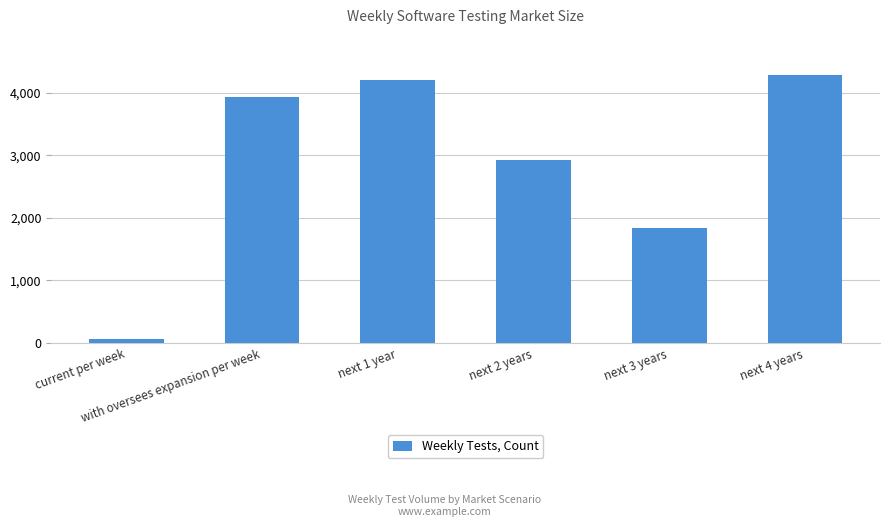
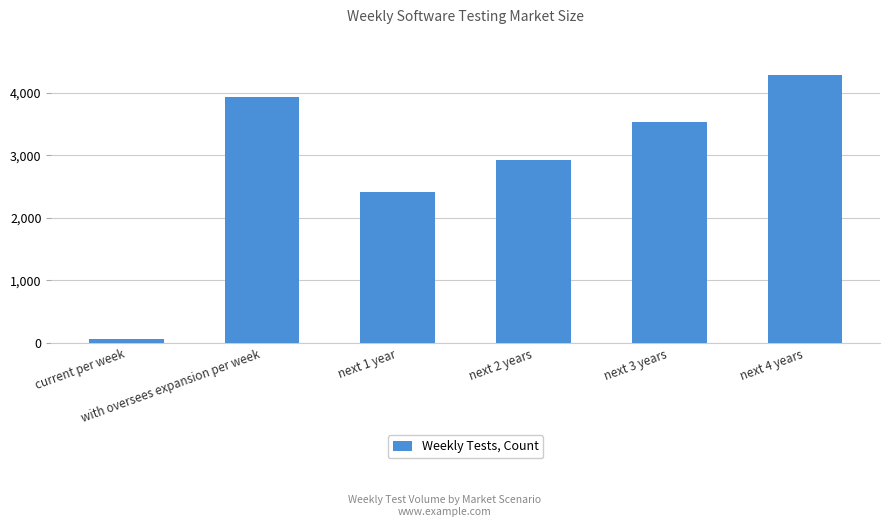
  {
    "current per week": "100",
    "with oversees expansion per week": "3,900",
-   "next 1 year": "4,200",
+   "next 1 year": "2,400",
    "next 2 years": "2,900",
-   "next 3 years": "1,800",
+   "next 3 years": "3,500",
    "next 4 years": "4,300"
  }
